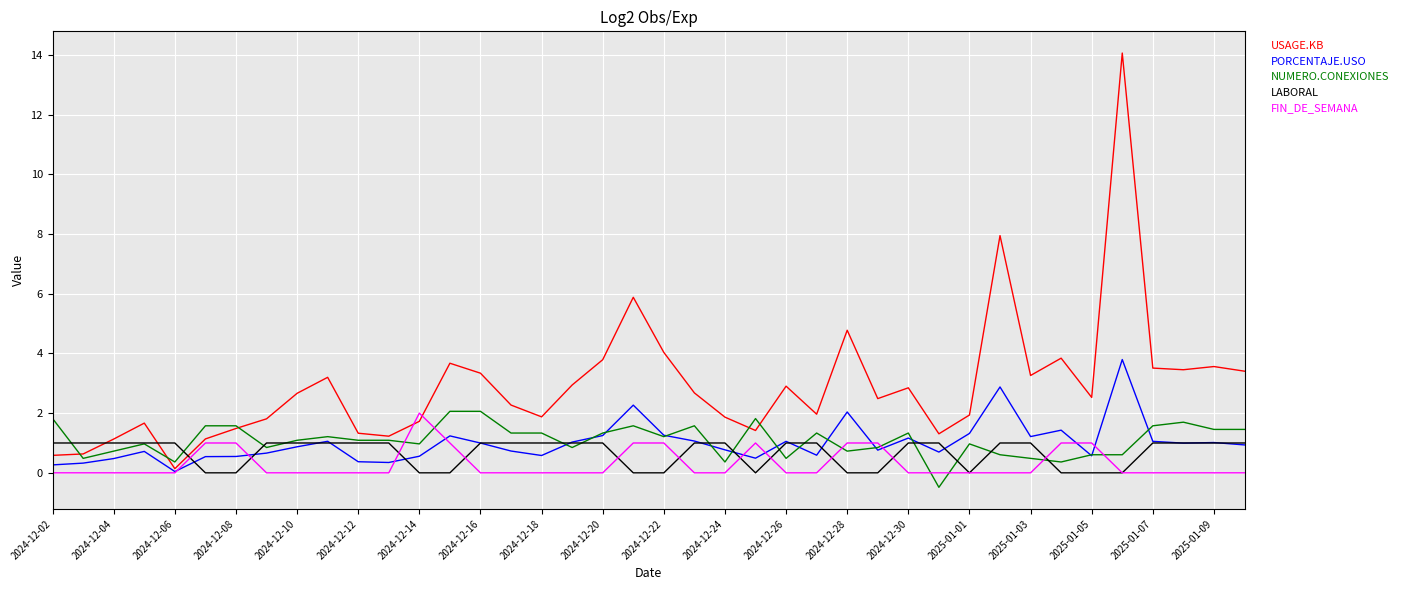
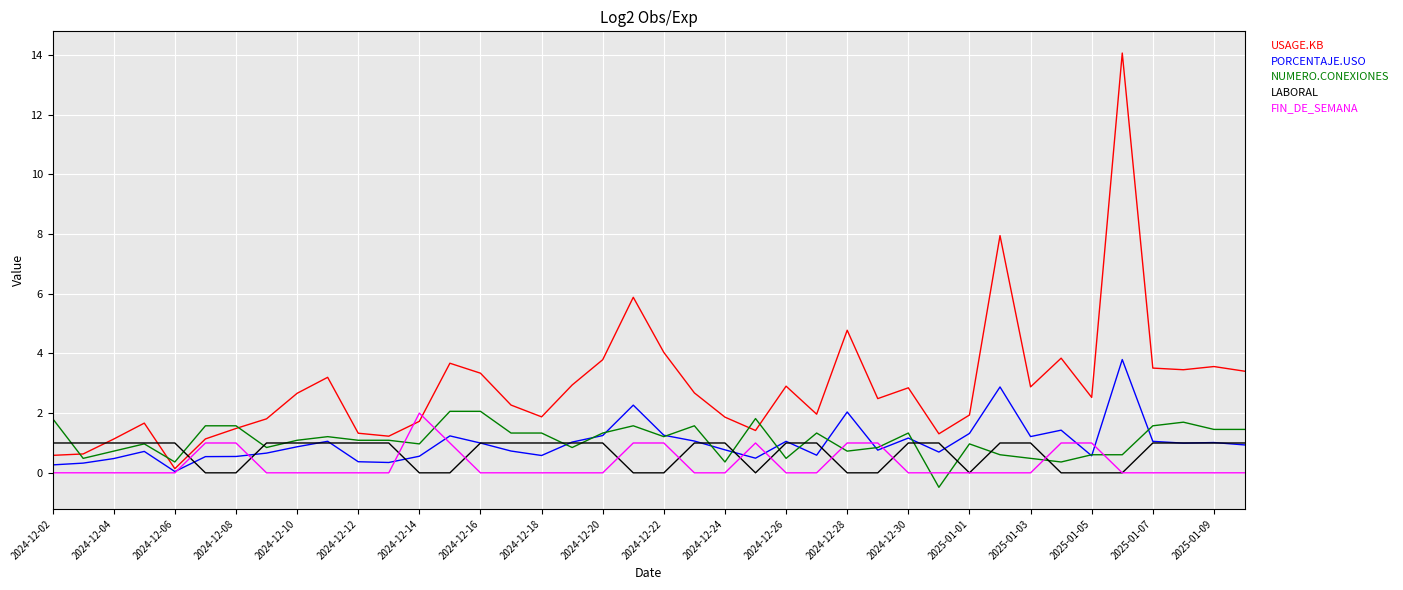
  {
    "USAGE.KB": {
      "2024-12-02": 0.6,
      "2024-12-04": 1.1,
      "2024-12-06": 0.1,
      "2024-12-08": 1.5,
      "2024-12-10": 2.7,
      "2024-12-12": 1.3,
      "2024-12-14": 1.7,
      "2024-12-16": 3.3,
      "2024-12-18": 1.9,
      "2024-12-20": 3.8,
      "2024-12-22": 4.0,
      "2024-12-24": 1.9,
      "2024-12-26": 2.9,
      "2024-12-28": 4.8,
      "2024-12-30": 2.8,
      "2025-01-01": 1.9,
-     "2025-01-03": 3.3,
+     "2025-01-03": 2.9,
      "2025-01-05": 2.5,
      "2025-01-07": 3.5,
      "2025-01-09": 3.6
    },
    "PORCENTAJE.USO": {
      "2024-12-02": 0.3,
      "2024-12-04": 0.5,
      "2024-12-08": 0.5,
      "2024-12-10": 0.9,
      "2024-12-12": 0.4,
      "2024-12-14": 0.6,
      "2024-12-18": 0.6,
      "2024-12-24": 0.8,
      "2024-12-28": 2.0,
      "2024-12-30": 1.2,
      "2025-01-01": 1.3,
      "2025-01-03": 1.2
    },
    "NUMERO.CONEXIONES": {
      "2024-12-02": 1.8,
      "2024-12-04": 0.7,
      "2024-12-06": 0.4,
      "2024-12-08": 1.6,
      "2024-12-10": 1.1,
      "2024-12-12": 1.1,
      "2024-12-14": 1.0,
      "2024-12-16": 2.1,
      "2024-12-18": 1.3,
      "2024-12-24": 0.4,
      "2024-12-26": 0.5,
      "2024-12-28": 0.7,
      "2024-12-30": 1.3,
      "2025-01-01": 1.0,
      "2025-01-03": 0.5,
      "2025-01-07": 1.6,
      "2025-01-09": 1.5
    },
    "LABORAL": {
      "2024-12-02": 1.0,
      "2024-12-04": 1.0,
      "2024-12-06": 1.0,
      "2024-12-08": 0.0,
      "2024-12-10": 1.0,
      "2024-12-12": 1.0,
      "2024-12-14": 0.0,
      "2024-12-18": 1.0,
      "2024-12-20": 1.0,
      "2024-12-22": 0.0,
      "2024-12-24": 1.0,
      "2024-12-28": 0.0,
      "2024-12-30": 1.0,
      "2025-01-03": 1.0,
      "2025-01-05": 0.0
    },
    "FIN_DE_SEMANA": {
      "2024-12-02": 0.0,
      "2024-12-04": 0.0,
      "2024-12-08": 1.0,
      "2024-12-10": 0.0,
      "2024-12-12": 0.0,
      "2024-12-14": 2.0,
      "2024-12-16": 0.0,
      "2024-12-18": 0.0,
      "2024-12-20": 0.0,
      "2024-12-22": 1.0,
      "2024-12-24": 0.0,
      "2024-12-26": 0.0,
      "2024-12-28": 1.0,
      "2024-12-30": 0.0,
      "2025-01-03": 0.0,
      "2025-01-05": 1.0,
      "2025-01-07": 0.0,
      "2025-01-09": 0.0
    }
  }
